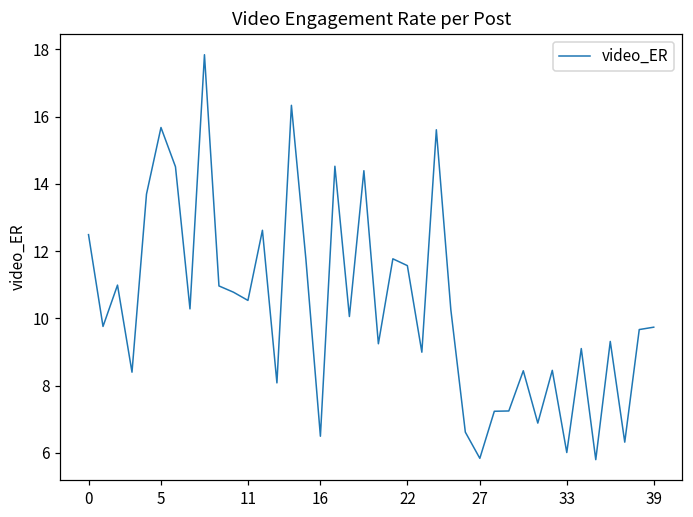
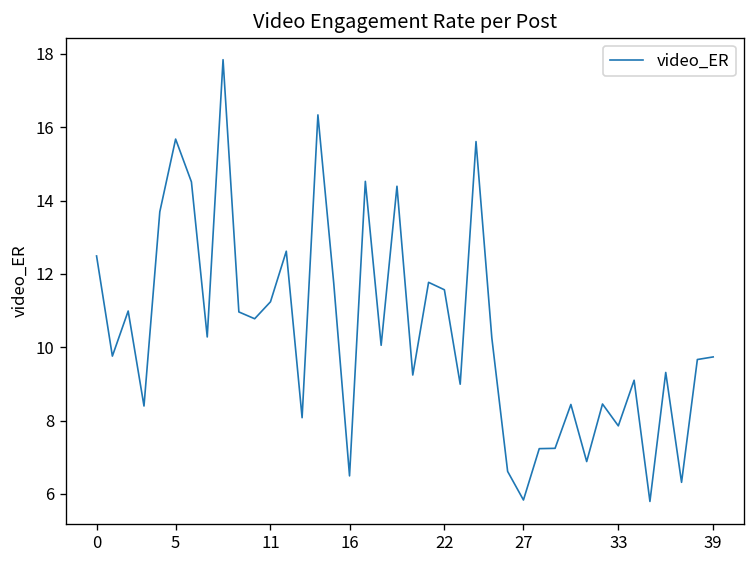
  {
    "0": 12.5,
    "5": 15.7,
-   "11": 10.5,
+   "11": 11.2,
    "16": 6.5,
    "22": 11.6,
    "27": 5.8,
-   "33": 6.0,
+   "33": 7.9,
    "39": 9.7
  }
